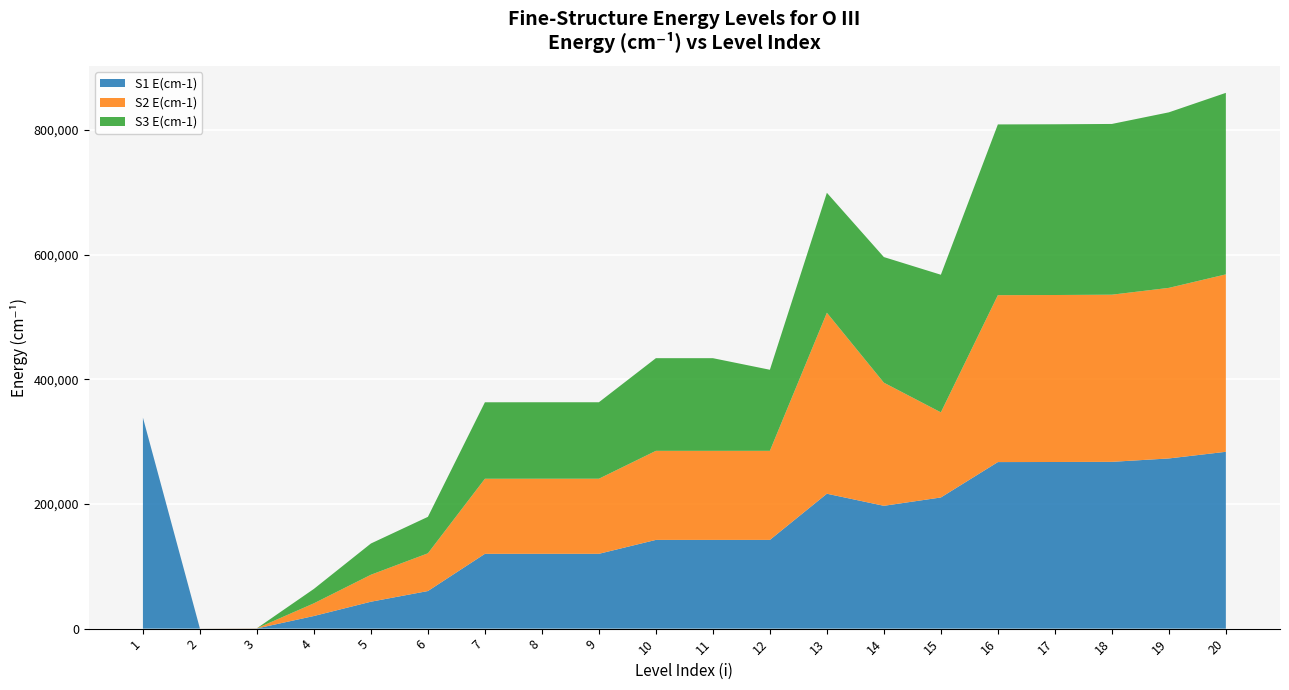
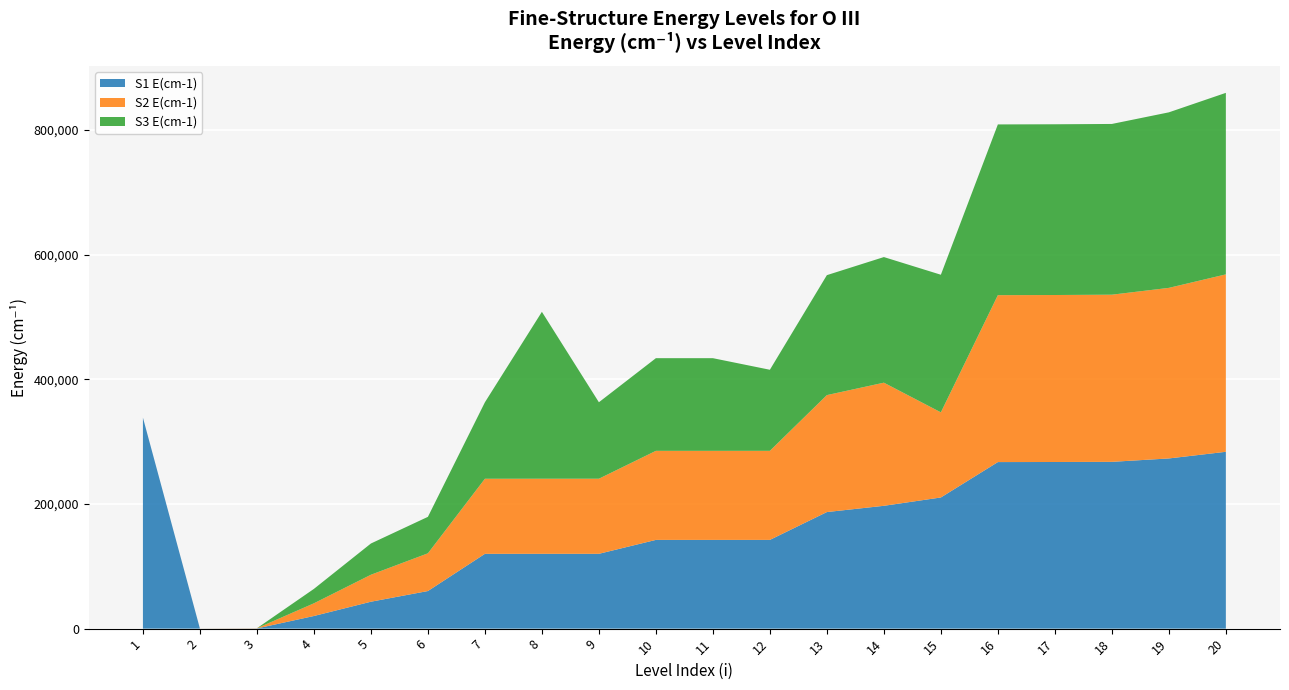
  {
    "S1 E(cm-1)": {
      "4": "20,000",
      "5": "40,000",
      "6": "60,000",
      "7": "120,000",
      "8": "120,000",
      "9": "120,000",
      "10": "140,000",
      "11": "140,000",
      "12": "140,000",
-     "13": "220,000",
+     "13": "190,000",
      "14": "200,000",
      "15": "210,000",
      "16": "270,000",
      "17": "270,000",
      "18": "270,000",
      "19": "270,000",
      "20": "280,000"
    },
    "S2 E(cm-1)": {
      "4": "20,000",
      "5": "40,000",
      "6": "60,000",
      "7": "120,000",
      "8": "120,000",
      "9": "120,000",
      "10": "140,000",
      "11": "140,000",
      "12": "140,000",
-     "13": "290,000",
+     "13": "190,000",
      "14": "200,000",
      "15": "140,000",
      "16": "270,000",
      "17": "270,000",
      "18": "270,000",
      "19": "270,000",
      "20": "280,000"
    },
    "S3 E(cm-1)": {
      "4": "20,000",
      "5": "50,000",
      "6": "60,000",
      "7": "120,000",
-     "8": "120,000",
+     "8": "270,000",
      "9": "120,000",
      "10": "150,000",
      "11": "150,000",
      "12": "130,000",
      "13": "190,000",
      "14": "200,000",
      "15": "220,000",
      "16": "270,000",
      "17": "270,000",
      "18": "270,000",
      "19": "280,000",
      "20": "290,000"
    }
  }
